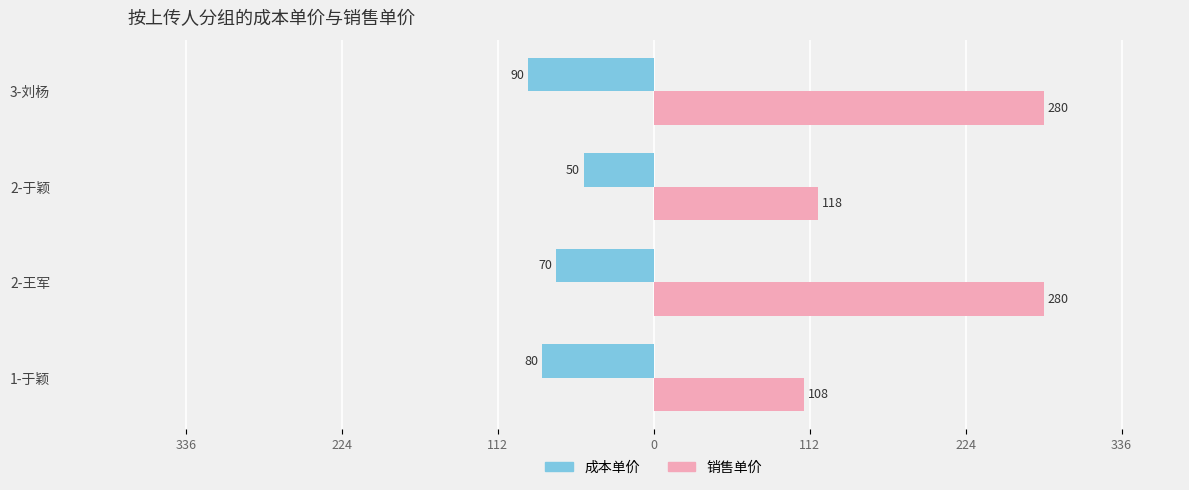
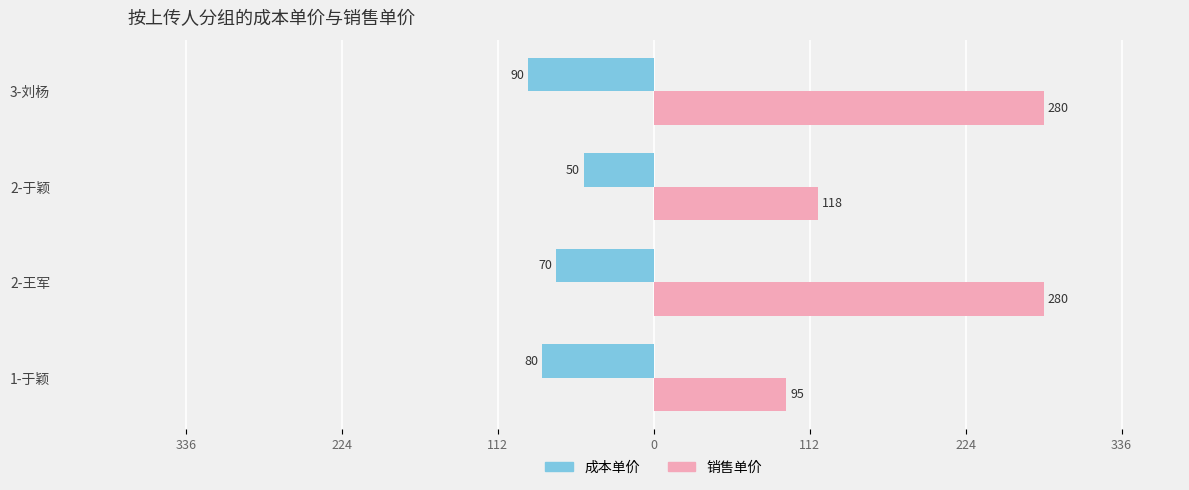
  {
    "销售单价": {
      "3-刘杨": 280,
      "2-于颖": 118,
      "2-王军": 280,
-     "1-于颖": 108
+     "1-于颖": 95
    }
  }
